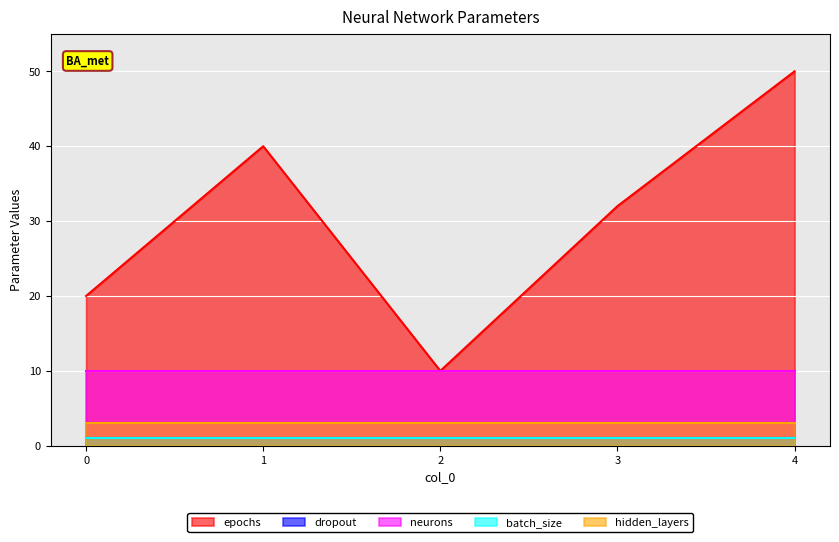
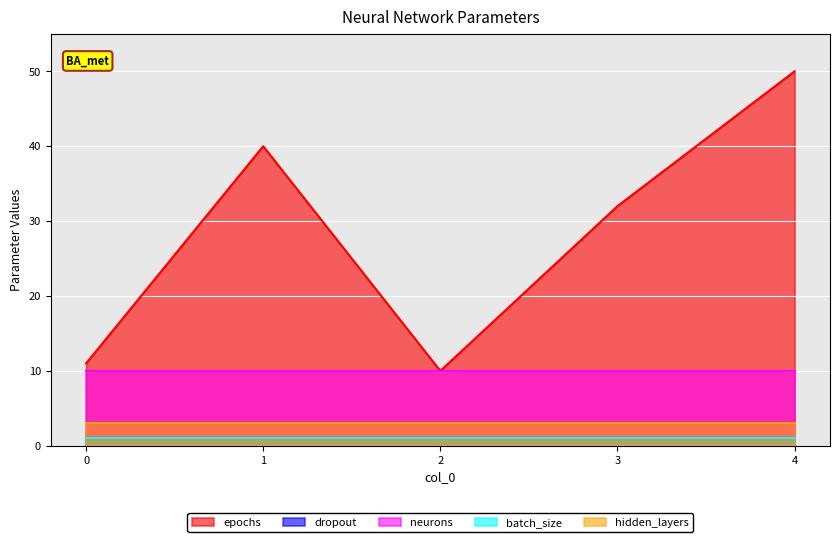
  {
    "epochs": {
-     "0": 20,
+     "0": 11,
      "1": 40,
      "3": 32,
      "4": 50
    },
    "batch_size": {
      "0": 1,
      "1": 1,
      "2": 1,
      "3": 1,
      "4": 1
    },
    "neurons": {
      "0": 10,
      "1": 10,
      "3": 10,
      "4": 10
    },
    "hidden_layers": {
      "0": 3,
      "1": 3,
      "2": 3,
      "3": 3,
      "4": 3
    }
  }
